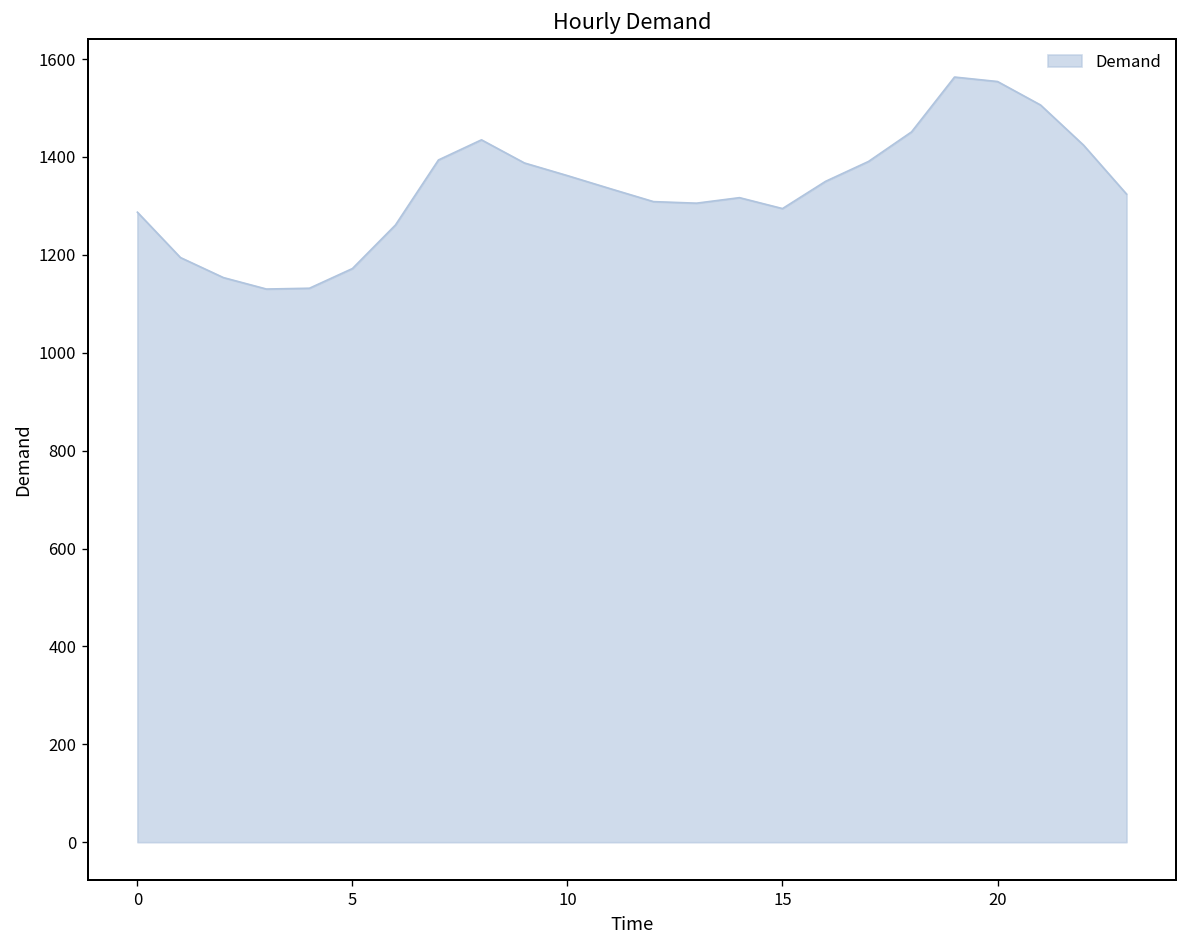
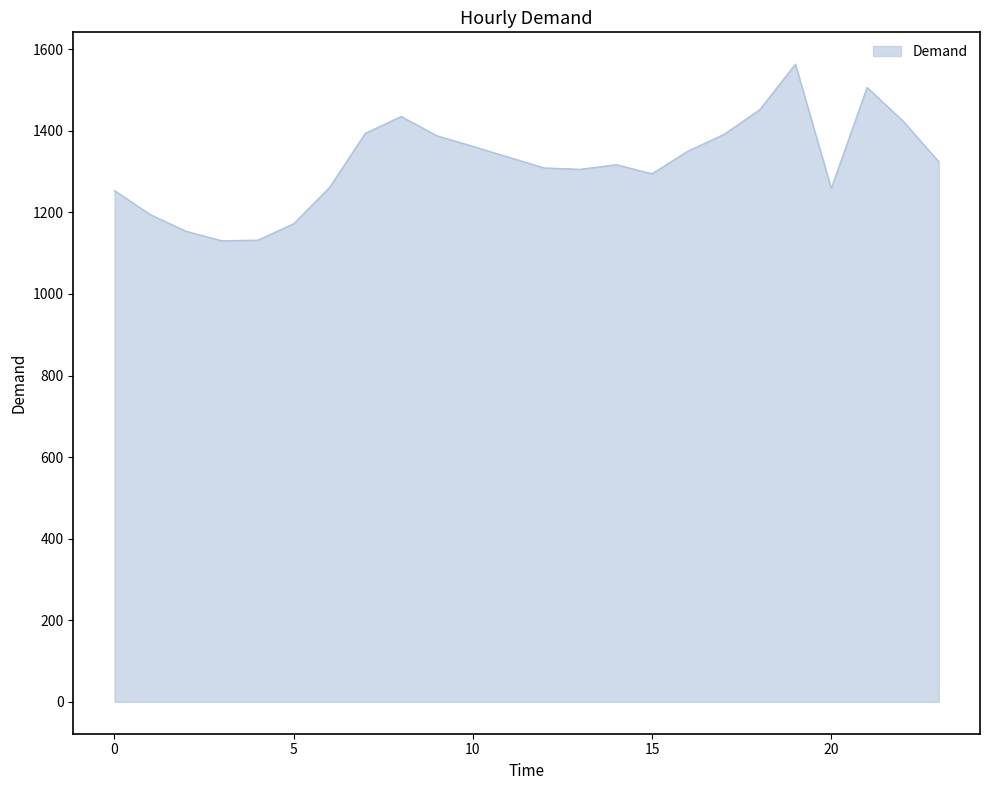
  {
-   "0": 1290,
+   "0": 1250,
    "5": 1170,
    "10": 1360,
    "15": 1290,
-   "20": 1550
+   "20": 1260
  }
